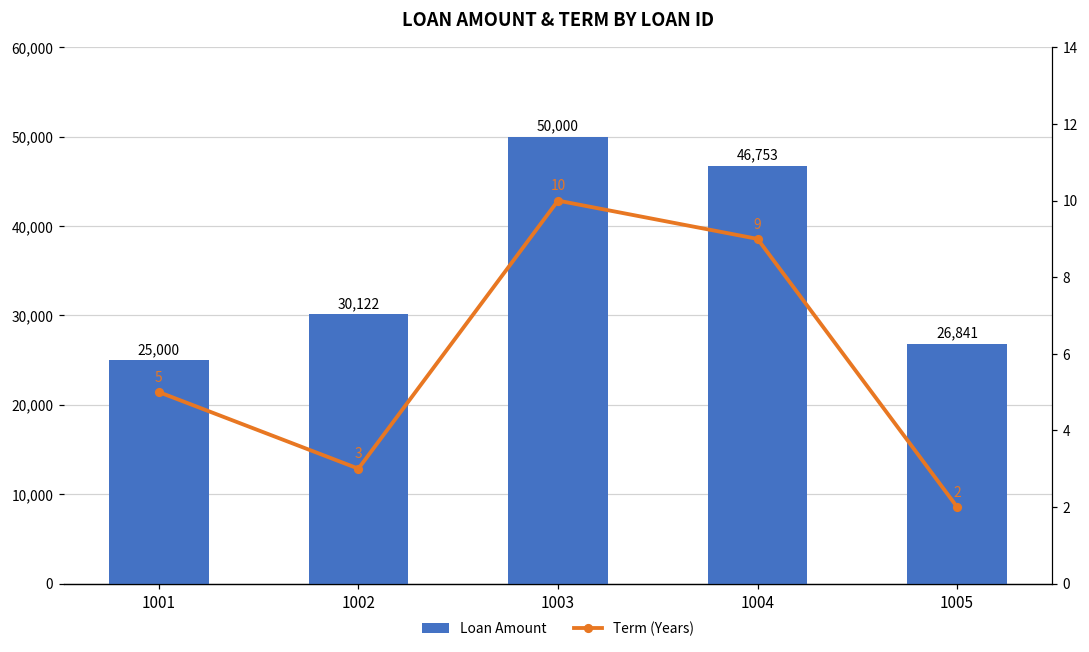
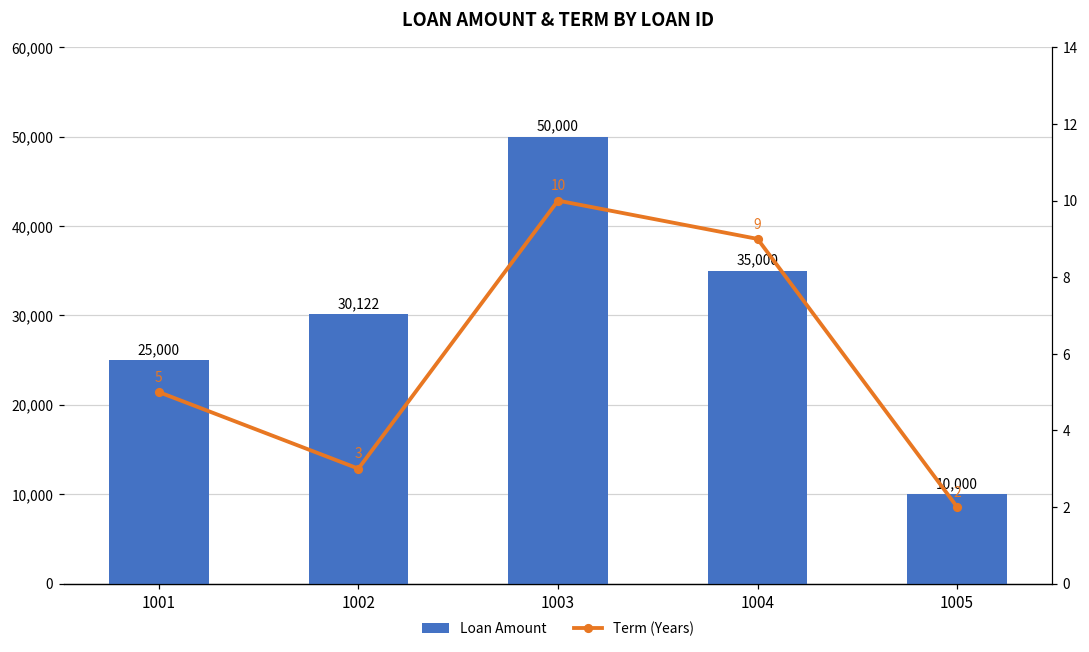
  {
    "Loan Amount": {
      "1001": "25,000",
      "1002": "30,122",
      "1003": "50,000",
-     "1004": "46,753",
-     "1005": "26,841"
+     "1004": "35,000",
+     "1005": "10,000"
    },
    "Term (Years)": {
      "1001": "5",
      "1002": "3",
      "1003": "10",
      "1004": "9"
    }
  }
